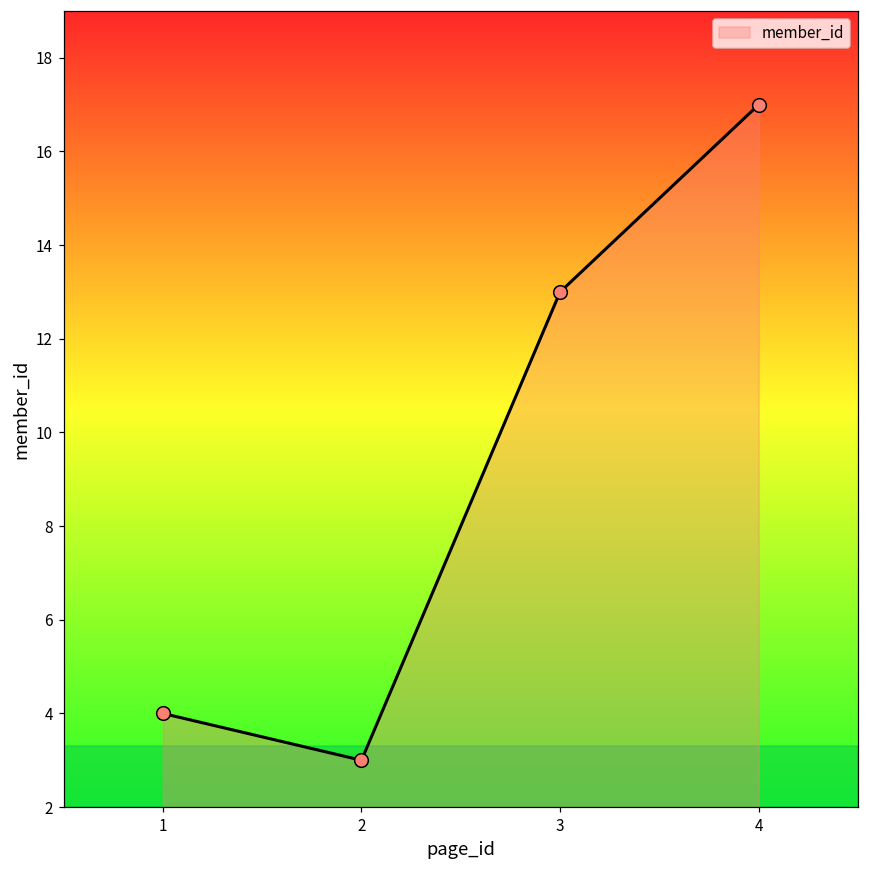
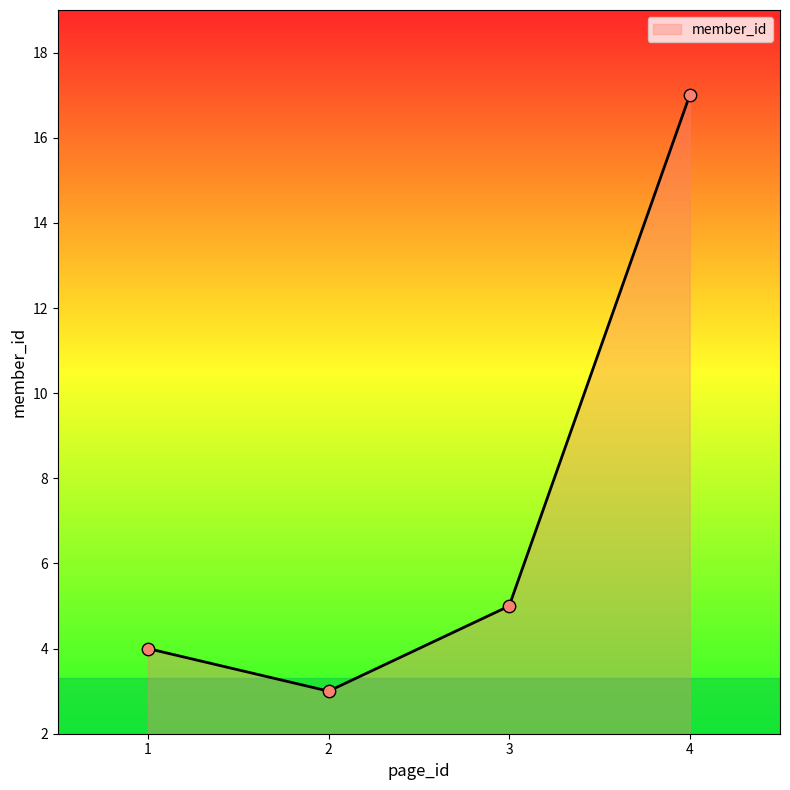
  {
    "1": 4,
-   "3": 13,
+   "3": 5,
    "4": 17
  }
